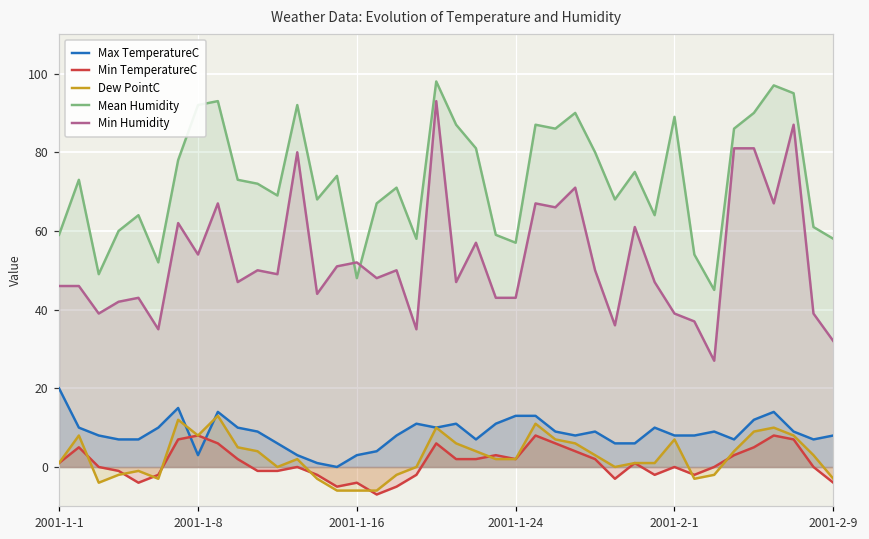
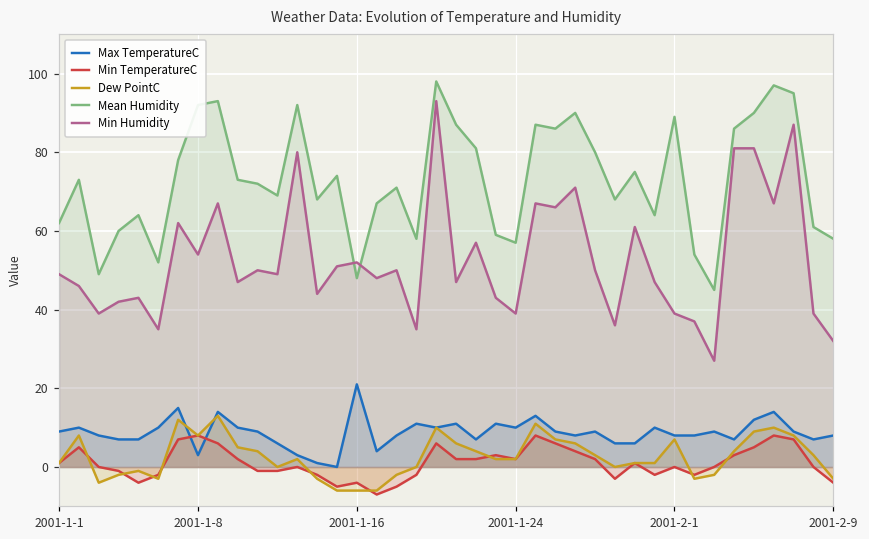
  {
    "Max TemperatureC": {
-     "2001-1-1": 20,
+     "2001-1-1": 9,
      "2001-1-8": 3,
-     "2001-1-16": 3,
-     "2001-1-24": 13,
+     "2001-1-16": 21,
+     "2001-1-24": 10,
      "2001-2-1": 8,
      "2001-2-9": 8
    },
    "Mean Humidity": {
-     "2001-1-1": 59,
+     "2001-1-1": 62,
      "2001-1-16": 48,
      "2001-1-24": 57,
      "2001-2-1": 89,
      "2001-2-9": 58
    },
    "Min Humidity": {
-     "2001-1-1": 46,
+     "2001-1-1": 49,
      "2001-1-8": 54,
      "2001-1-16": 52,
-     "2001-1-24": 43,
+     "2001-1-24": 39,
      "2001-2-1": 39,
      "2001-2-9": 32
    }
  }
